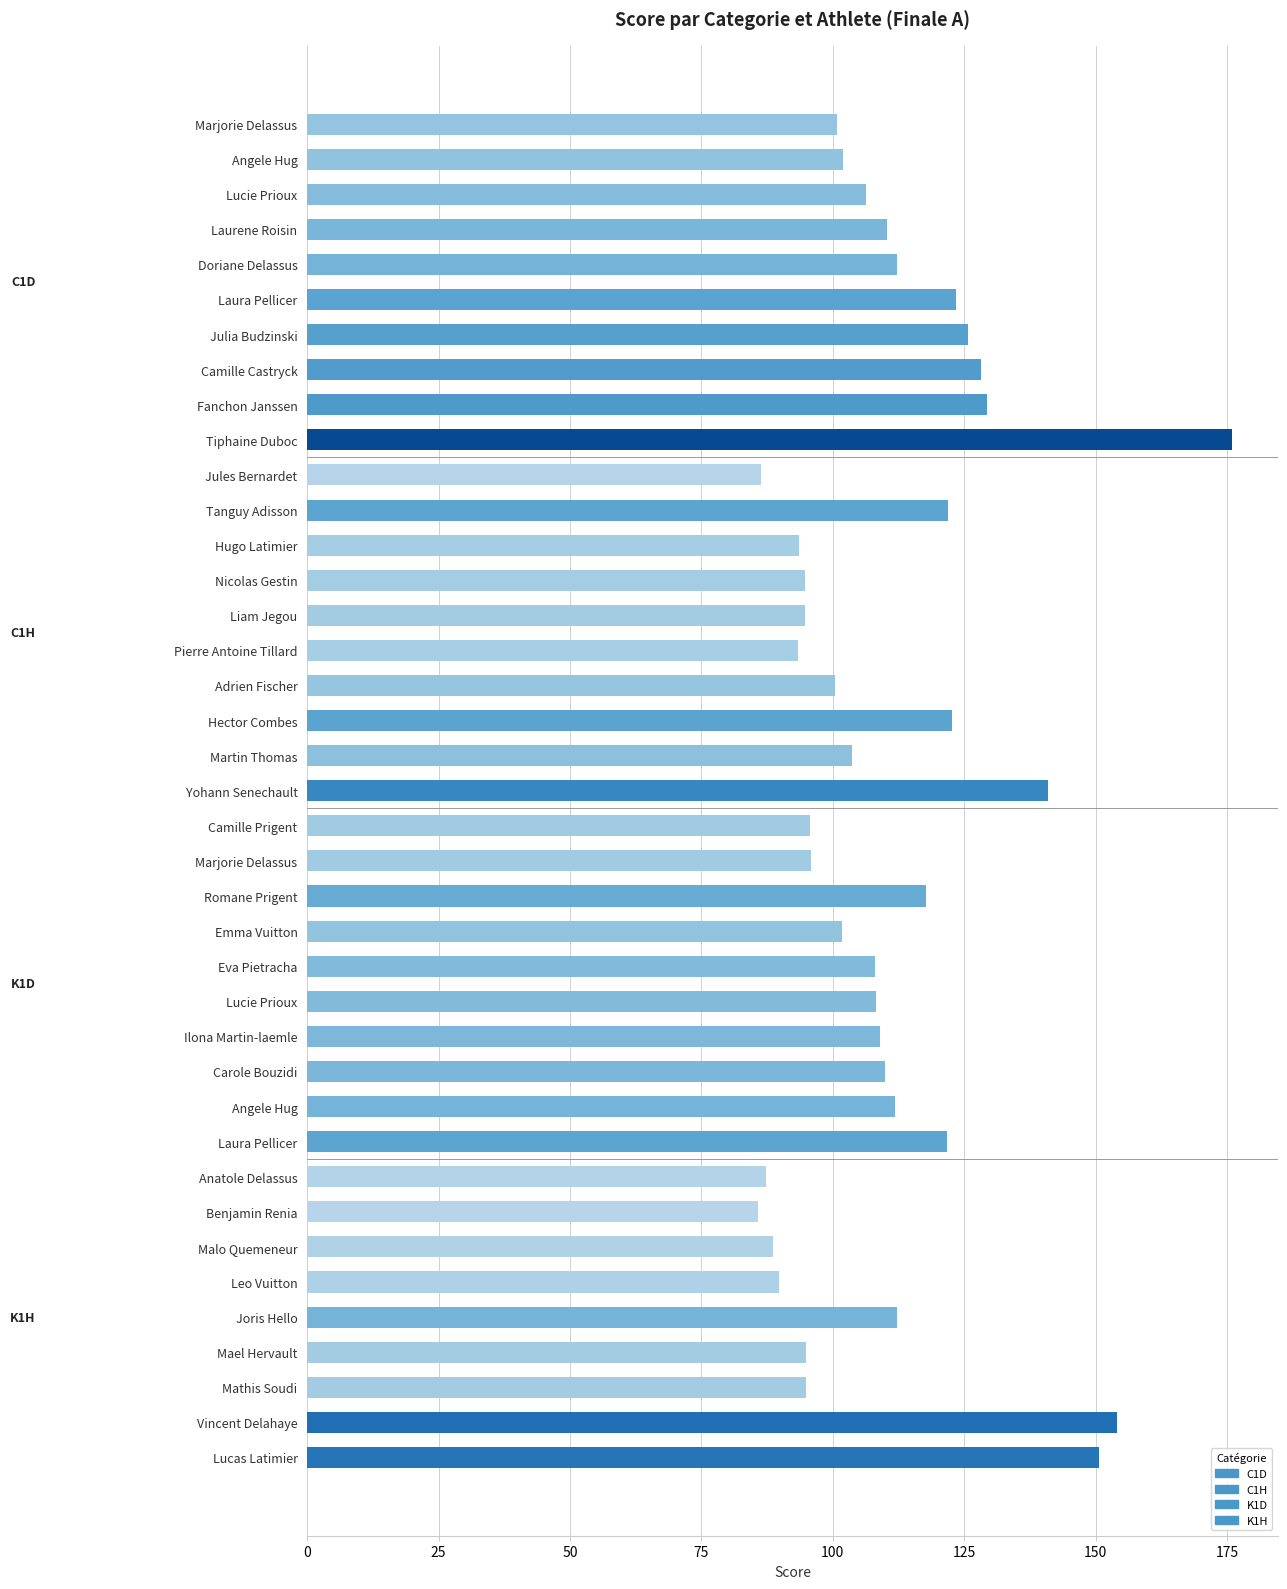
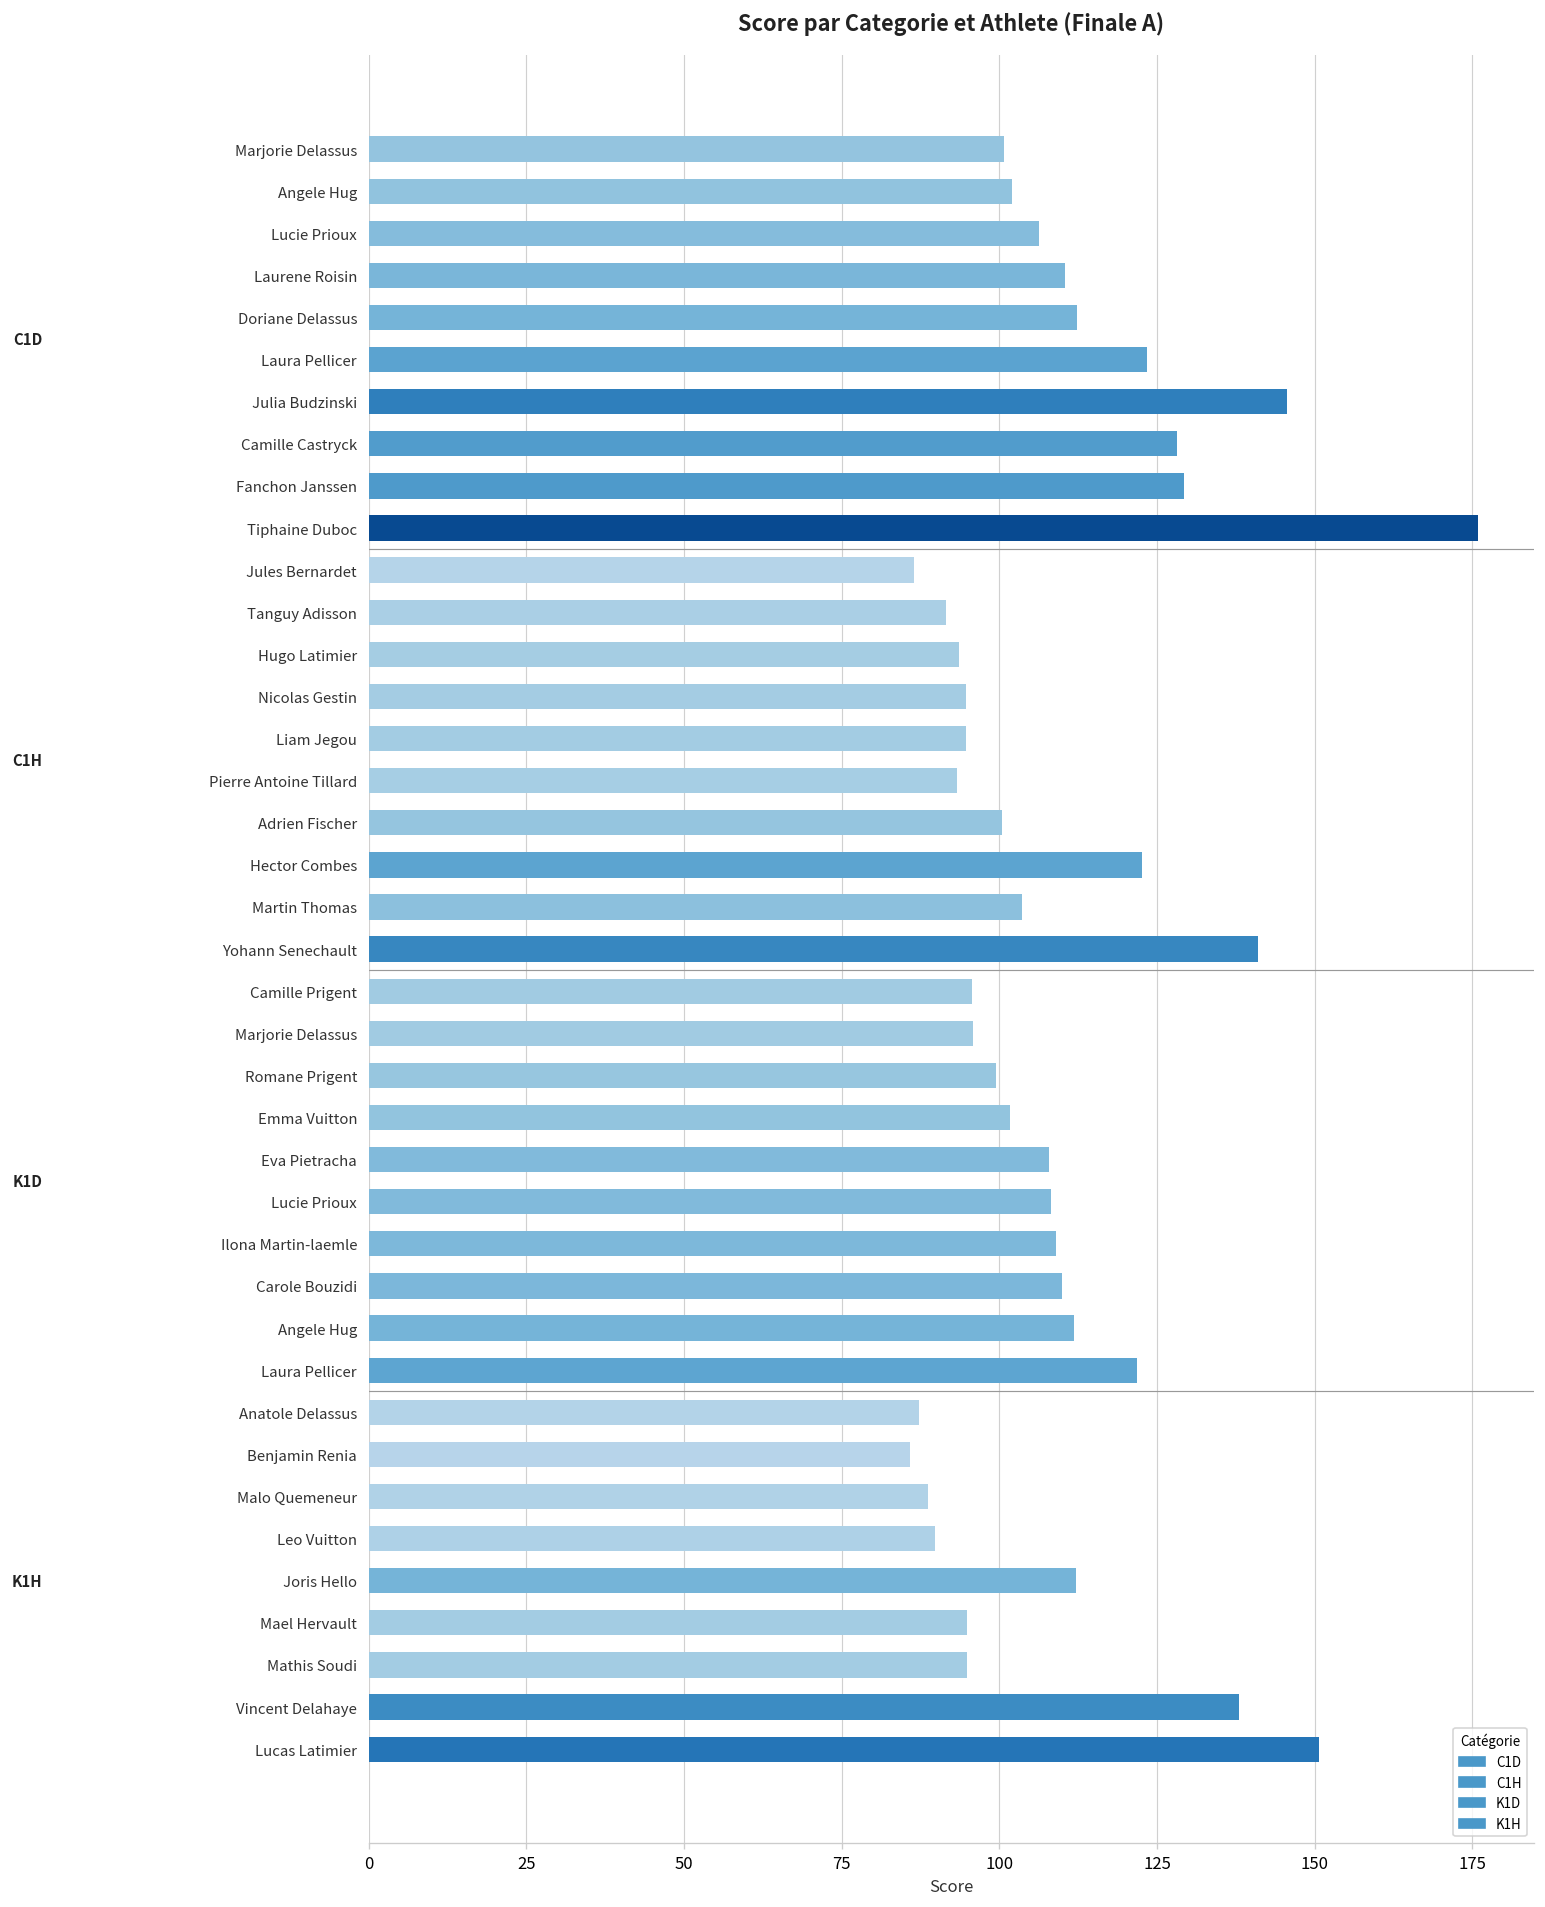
  {
    "Laurene Roisin": 110,
    "Doriane Delassus": 112,
-   "Julia Budzinski": 126,
+   "Julia Budzinski": 146,
    "Camille Castryck": 128,
    "Fanchon Janssen": 129,
    "Tiphaine Duboc": 176,
    "Jules Bernardet": 86,
-   "Tanguy Adisson": 122,
+   "Tanguy Adisson": 92,
    "Hugo Latimier": 94,
    "Nicolas Gestin": 95,
    "Liam Jegou": 95,
    "Pierre Antoine Tillard": 93,
    "Adrien Fischer": 100,
    "Hector Combes": 123,
    "Martin Thomas": 104,
    "Yohann Senechault": 141,
    "Camille Prigent": 96,
-   "Romane Prigent": 118,
+   "Romane Prigent": 99,
    "Emma Vuitton": 102,
    "Eva Pietracha": 108,
    "Ilona Martin-laemle": 109,
    "Carole Bouzidi": 110,
    "Anatole Delassus": 87,
    "Benjamin Renia": 86,
    "Malo Quemeneur": 89,
    "Leo Vuitton": 90,
    "Joris Hello": 112,
    "Mael Hervault": 95,
    "Mathis Soudi": 95,
-   "Vincent Delahaye": 154,
+   "Vincent Delahaye": 138,
    "Lucas Latimier": 151
  }
